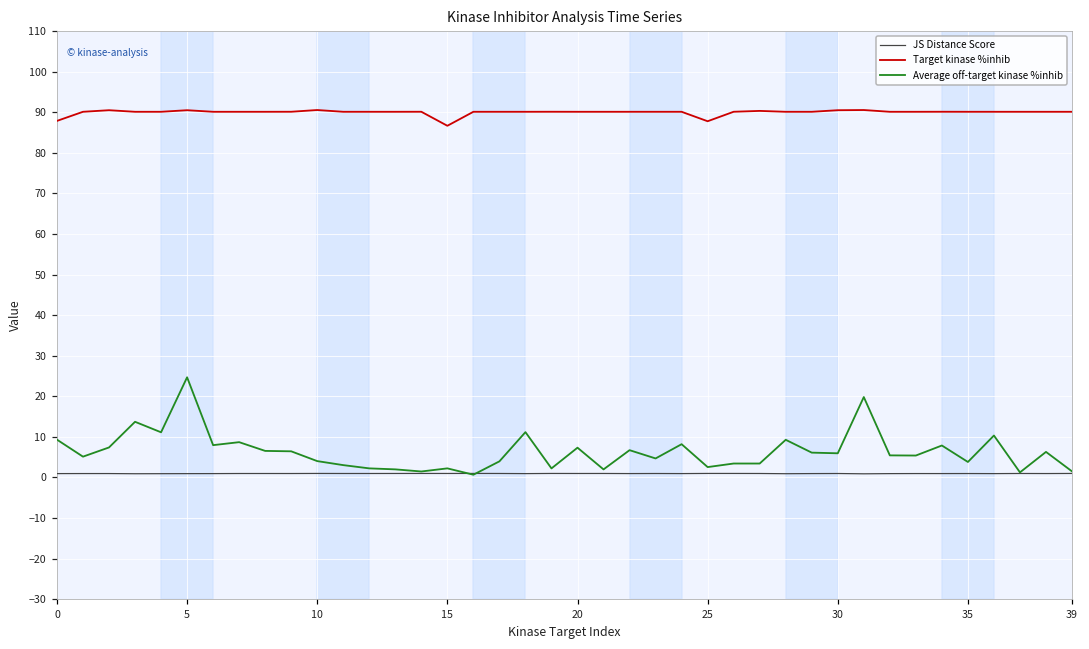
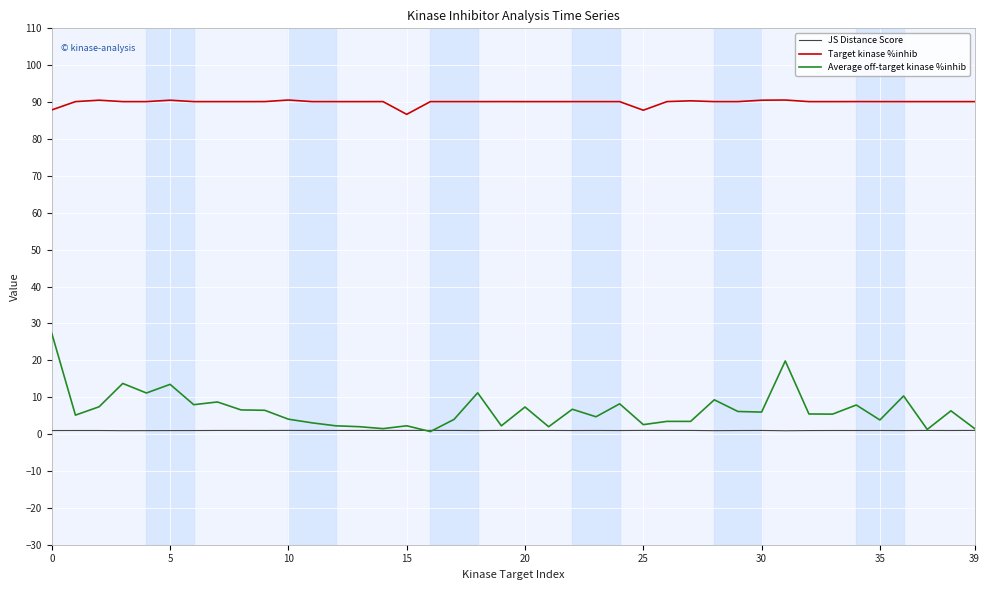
  {
    "JS Distance Score": {
      "0": 1,
      "5": 1,
      "10": 1,
      "15": 1,
      "20": 1,
      "25": 1,
      "30": 1,
      "35": 1
    },
    "Target kinase %inhib": {
      "0": 88,
      "5": 91,
      "10": 91,
      "15": 87,
      "20": 90,
      "25": 88,
      "30": 91,
      "35": 90,
      "39": 90
    },
    "Average off-target kinase %inhib": {
-     "0": 9,
-     "5": 25,
+     "0": 27,
+     "5": 13,
      "10": 4,
      "15": 2,
      "20": 7,
      "25": 3,
      "30": 6,
      "35": 4
    }
  }
